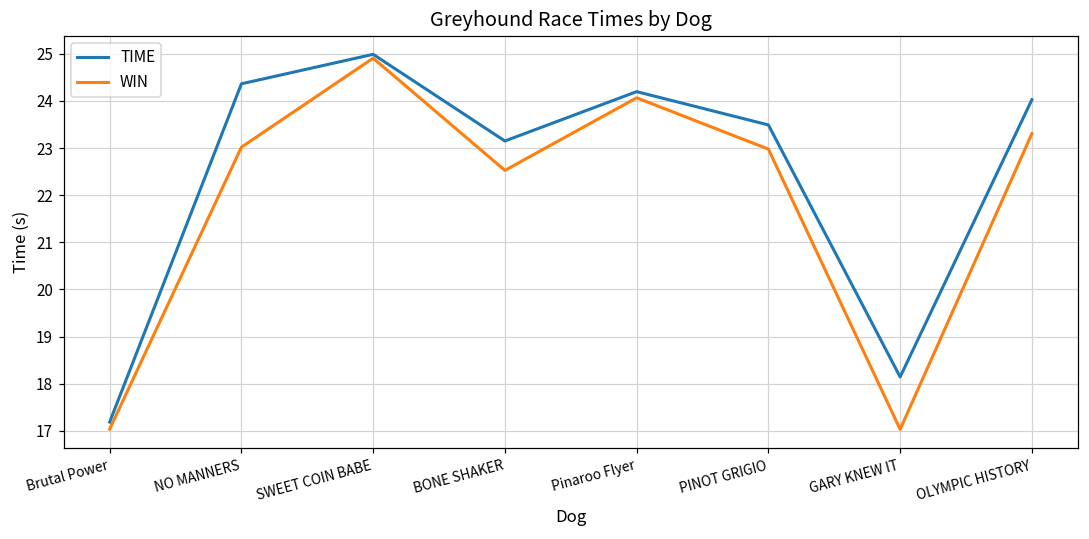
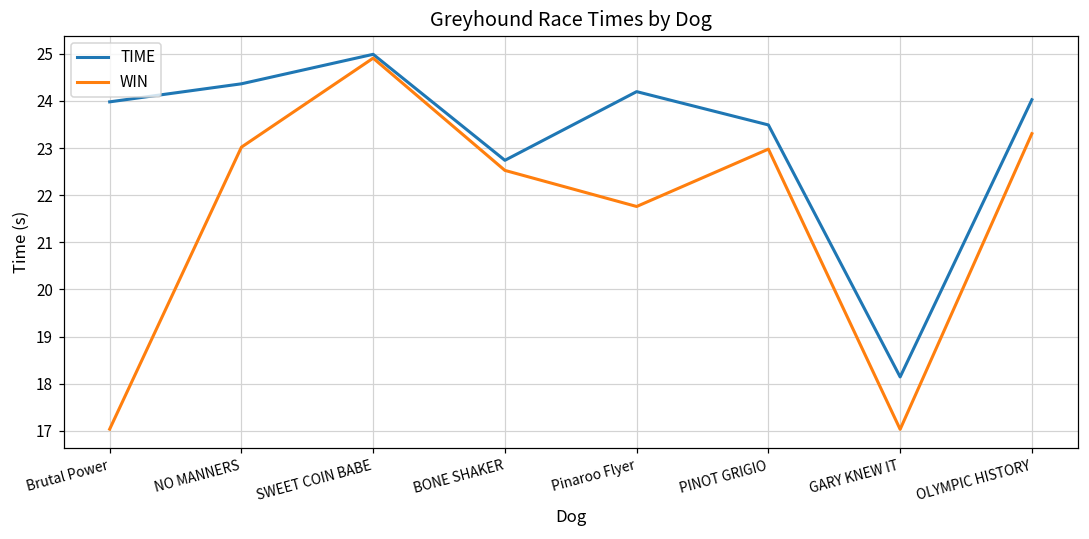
  {
    "TIME": {
-     "Brutal Power": 17.2,
+     "Brutal Power": 24.0,
      "NO MANNERS": 24.4,
      "SWEET COIN BABE": 25.0,
-     "BONE SHAKER": 23.2,
+     "BONE SHAKER": 22.7,
      "Pinaroo Flyer": 24.2,
      "PINOT GRIGIO": 23.5,
      "GARY KNEW IT": 18.1,
      "OLYMPIC HISTORY": 24.0
    },
    "WIN": {
      "Brutal Power": 17.0,
      "NO MANNERS": 23.0,
      "SWEET COIN BABE": 24.9,
      "BONE SHAKER": 22.5,
-     "Pinaroo Flyer": 24.1,
+     "Pinaroo Flyer": 21.8,
      "PINOT GRIGIO": 23.0,
      "GARY KNEW IT": 17.0,
      "OLYMPIC HISTORY": 23.3
    }
  }
